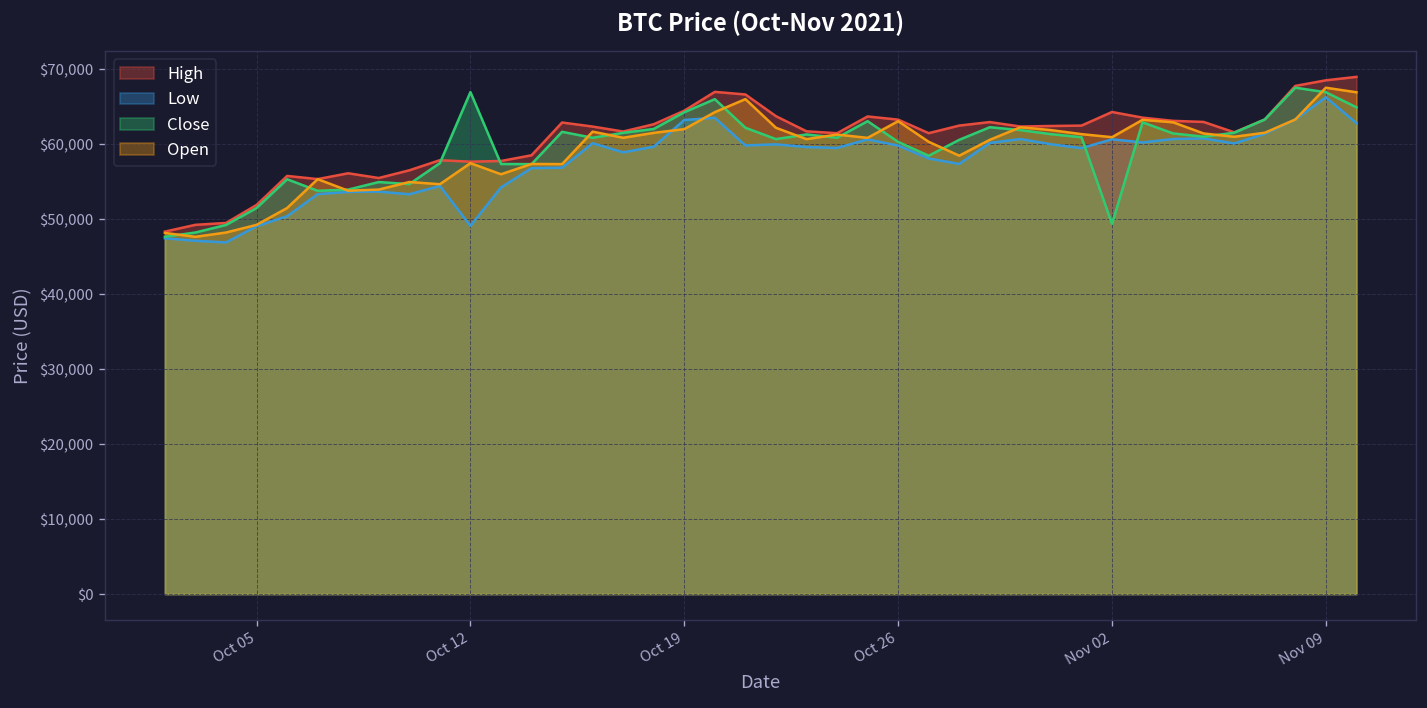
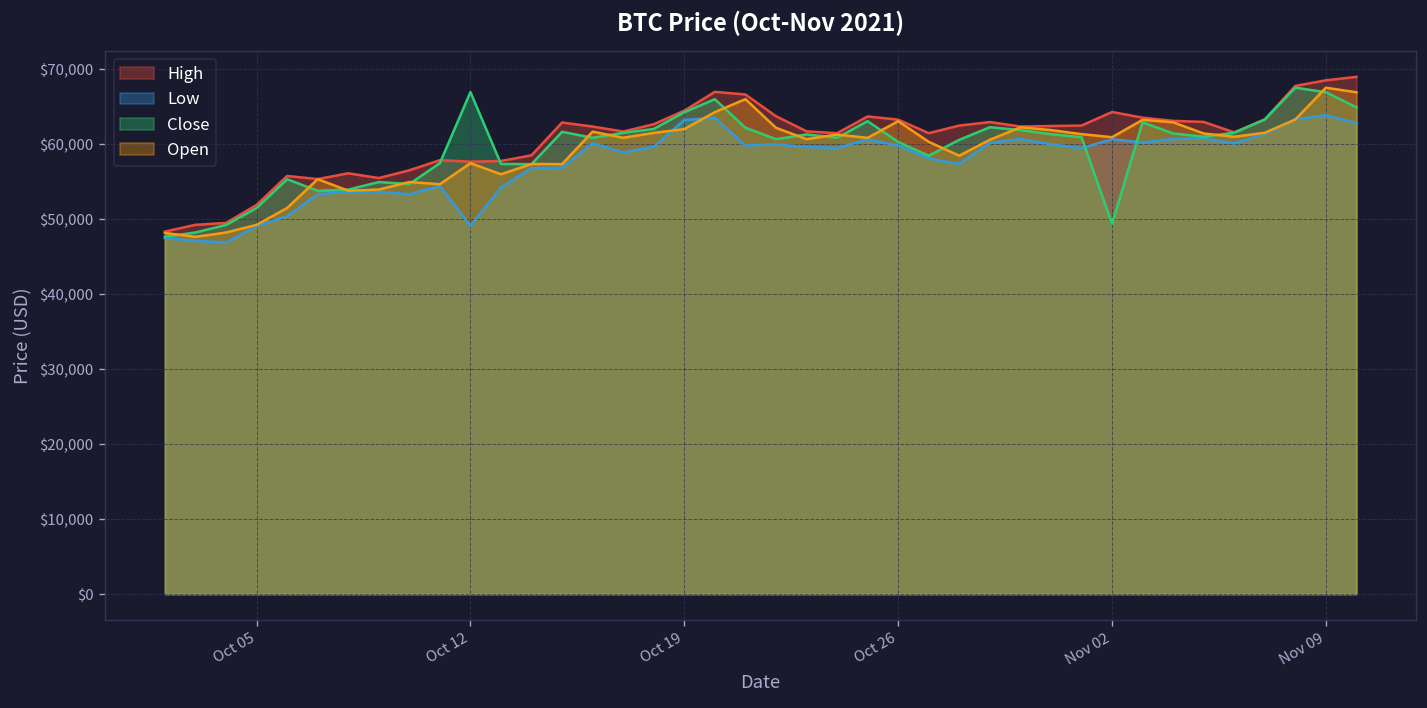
  {
    "Low": {
      "Oct 12": "$49,000",
      "Oct 19": "$63,000",
      "Oct 26": "$60,000",
-     "Nov 09": "$66,000"
+     "Nov 09": "$64,000"
    },
    "Close": {
      "Oct 12": "$67,000",
      "Oct 26": "$60,000",
      "Nov 02": "$49,000",
      "Nov 09": "$67,000"
    }
  }
